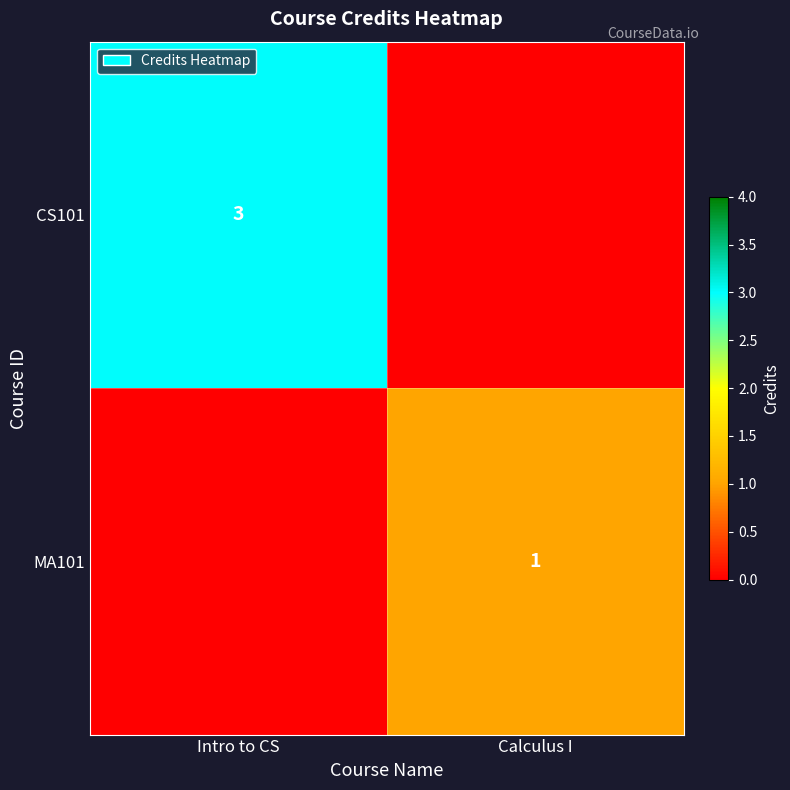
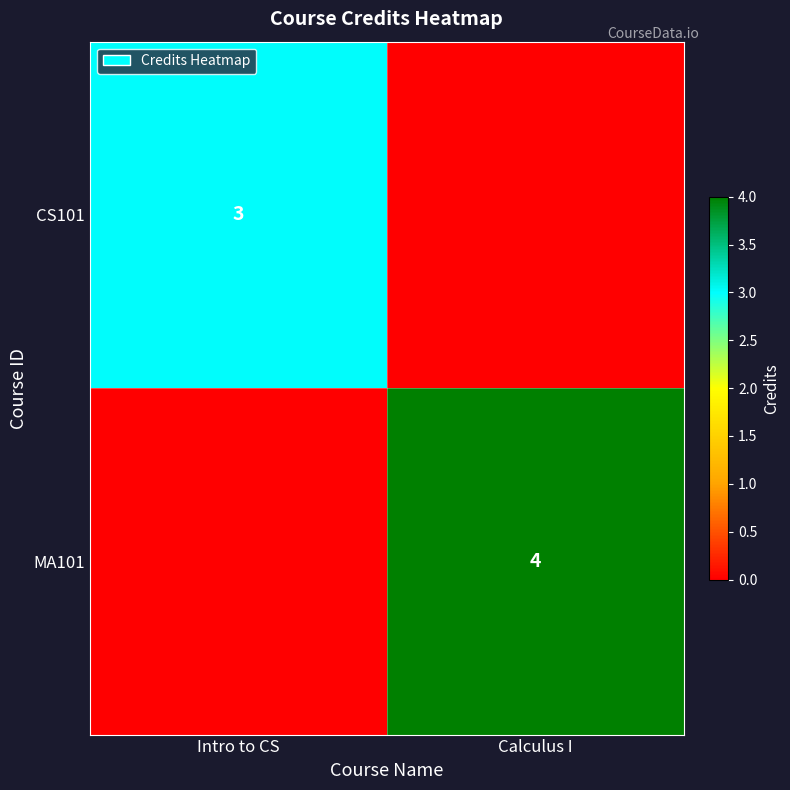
  {
    "CS101": {
      "Intro to CS": 3
    },
    "MA101": {
-     "Calculus I": 1
+     "Calculus I": 4
    }
  }
